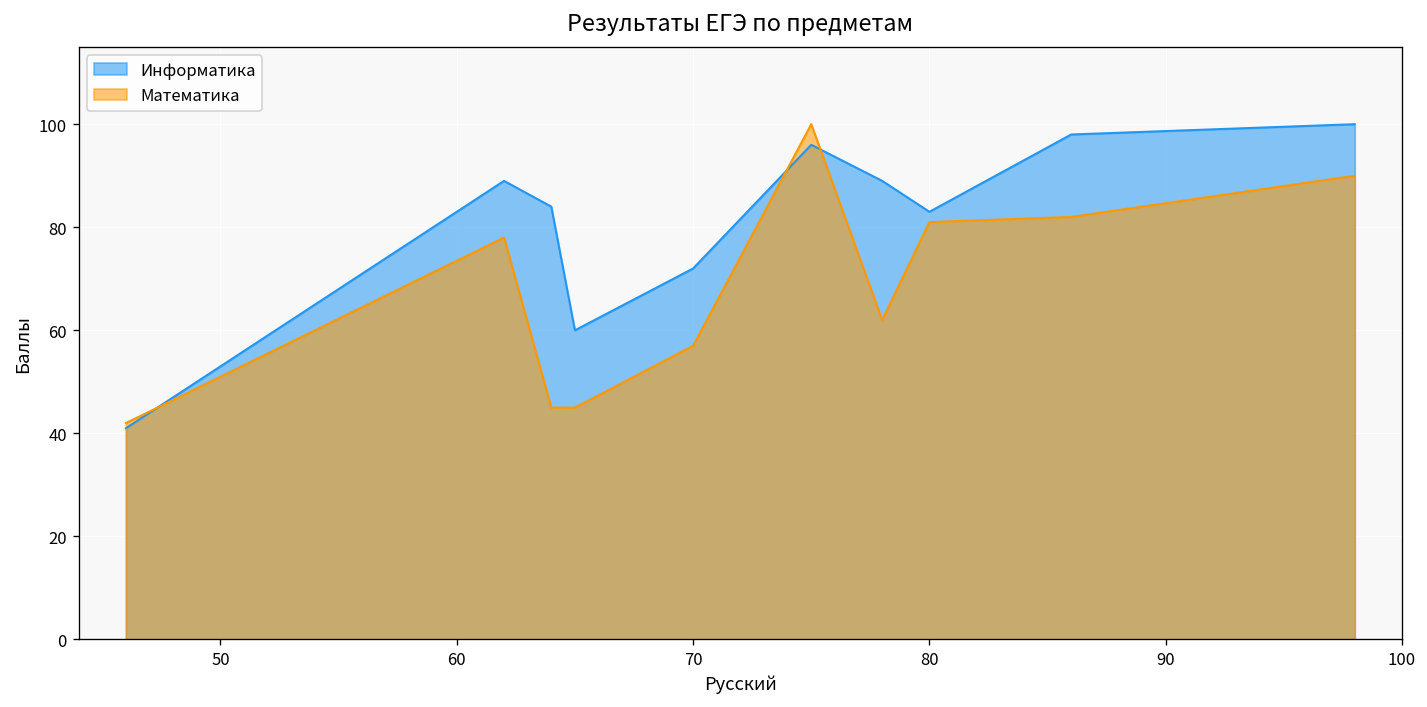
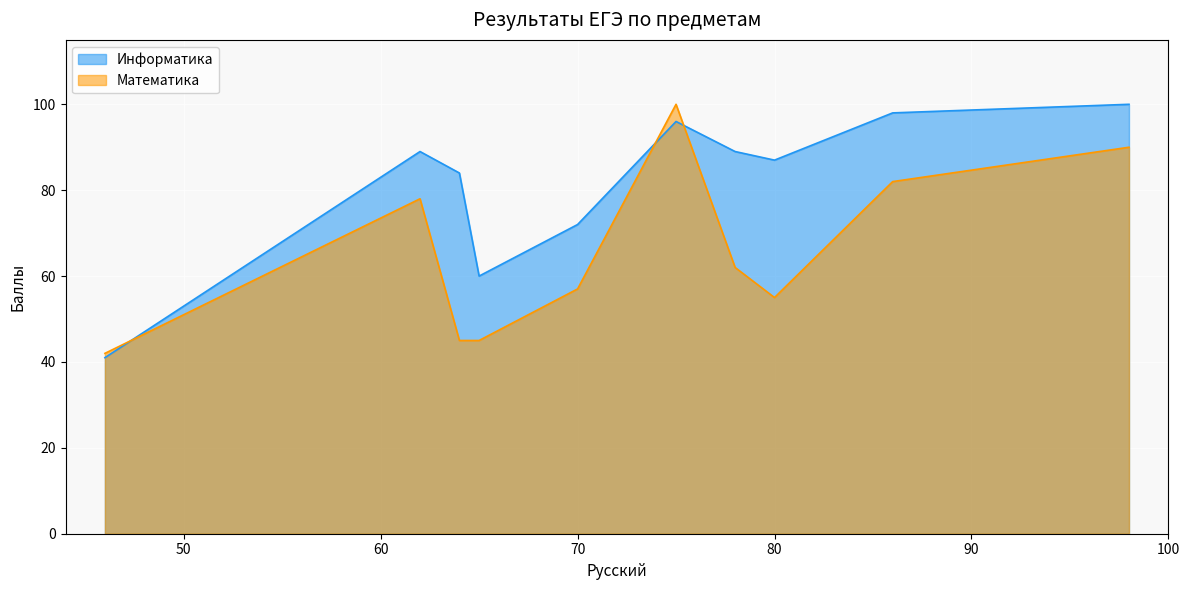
  {
    "Информатика": {
      "70": 72,
-     "80": 83
+     "80": 87
    },
    "Математика": {
      "70": 57,
-     "80": 81
+     "80": 55
    }
  }
